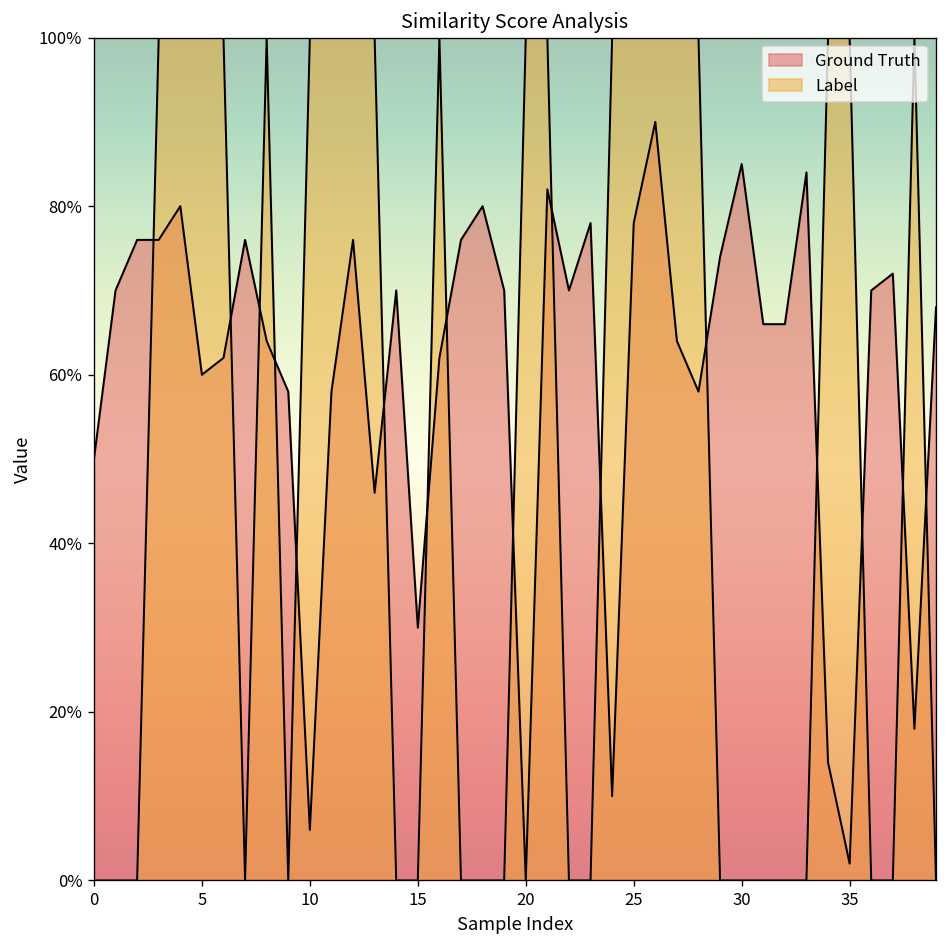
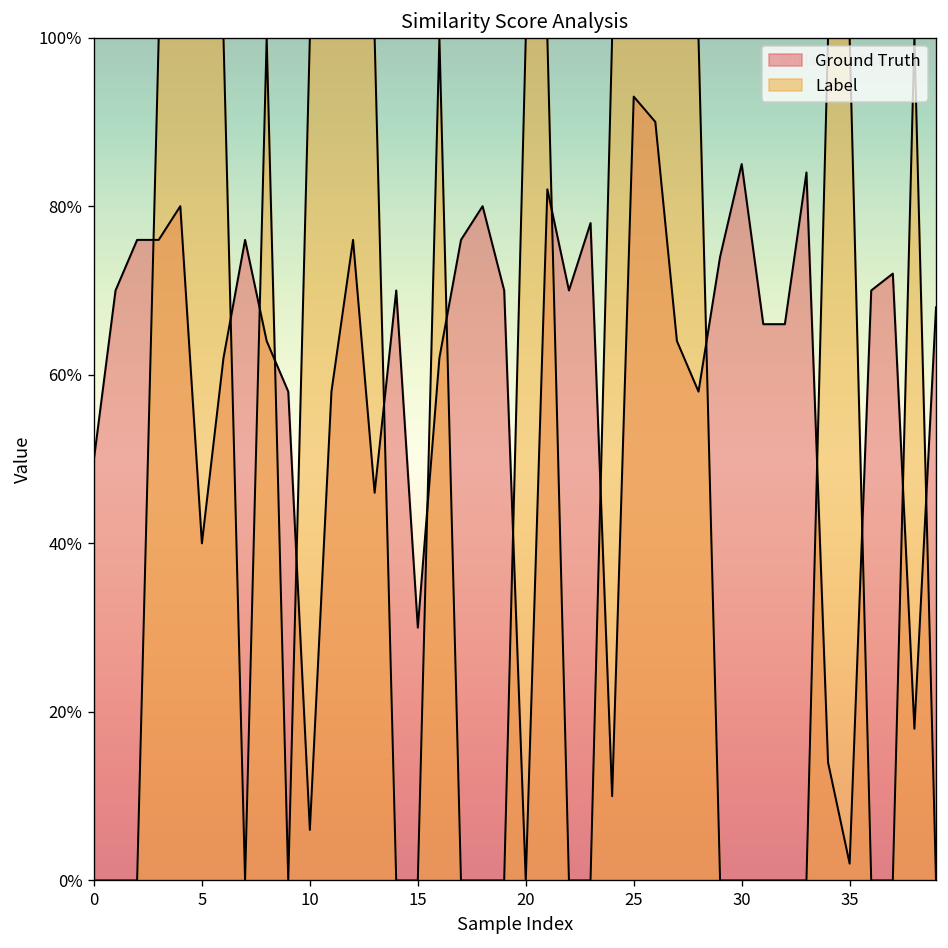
  {
    "Ground Truth": {
      "0": "50%",
-     "5": "60%",
+     "5": "40%",
      "10": "6%",
      "15": "30%",
      "20": "0%",
-     "25": "78%",
+     "25": "93%",
      "30": "85%",
      "35": "2%"
    },
    "Label": {
      "0": "0%",
      "5": "100%",
      "10": "100%",
      "15": "0%",
      "20": "100%",
      "25": "100%",
      "30": "0%",
      "35": "100%"
    }
  }
